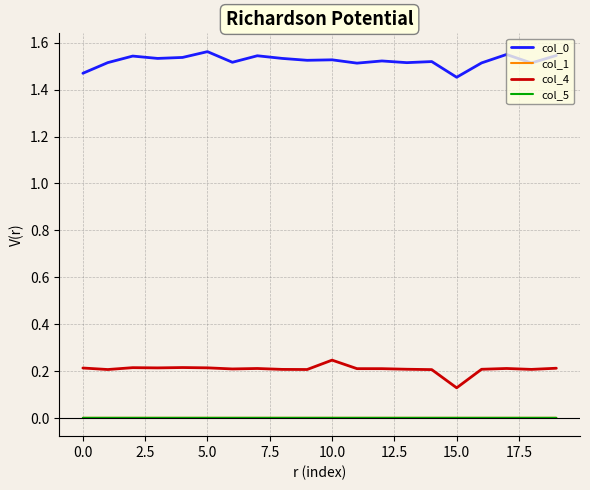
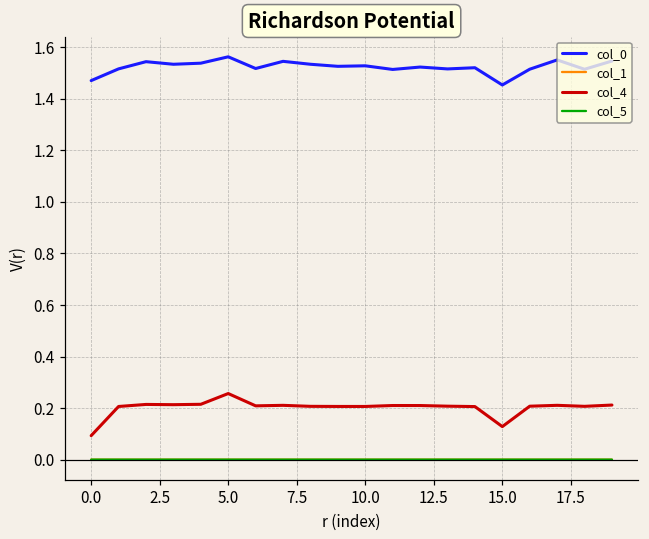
  {
    "col_0": {
      "0.0": 1.47,
      "5.0": 1.56,
      "10.0": 1.53,
      "15.0": 1.45
    },
    "col_5": {
      "0.0": 0.00,
      "5.0": 0.00,
      "10.0": 0.00,
      "15.0": 0.00
    },
    "col_4": {
-     "0.0": 0.21,
-     "5.0": 0.21,
-     "10.0": 0.25,
+     "0.0": 0.09,
+     "5.0": 0.26,
+     "10.0": 0.21,
      "15.0": 0.13
    }
  }
